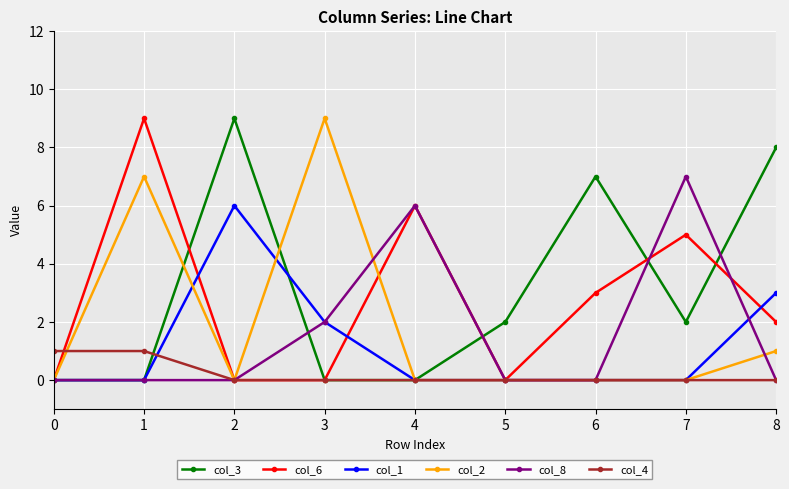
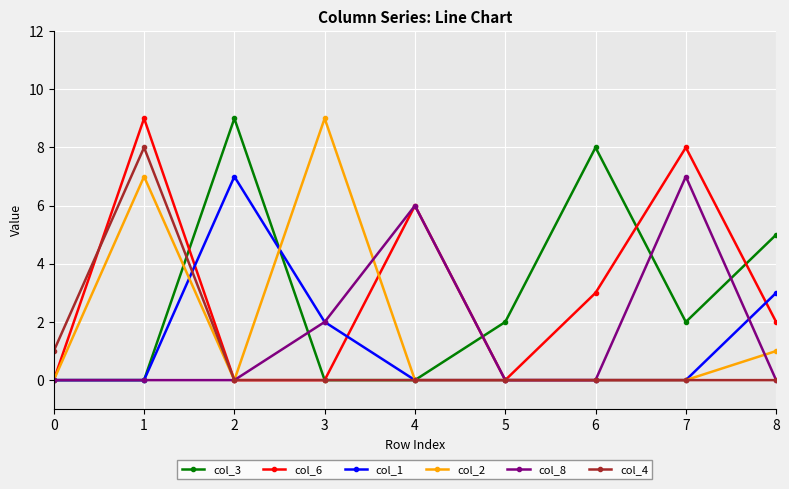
  {
    "col_3": {
      "2": 9,
      "5": 2,
-     "6": 7,
+     "6": 8,
      "7": 2,
-     "8": 8
+     "8": 5
    },
    "col_6": {
      "1": 9,
      "6": 3,
-     "7": 5,
+     "7": 8,
      "8": 2
    },
    "col_1": {
-     "2": 6,
+     "2": 7,
      "8": 3
    },
    "col_2": {
      "1": 7,
      "3": 9,
      "8": 1
    },
    "col_8": {
      "7": 7
    },
    "col_4": {
      "0": 1,
-     "1": 1
+     "1": 8
    }
  }
